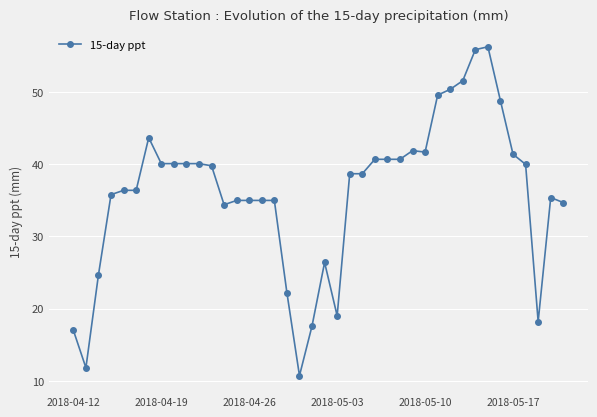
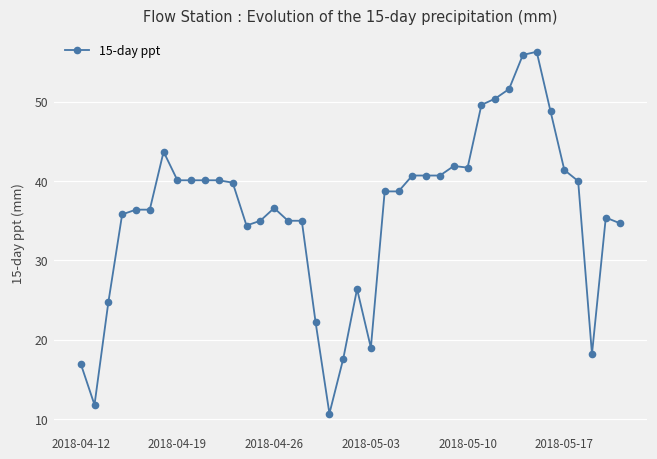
  {
    "2018-04-12": 17,
    "2018-04-19": 40,
-   "2018-04-26": 35,
+   "2018-04-26": 37,
    "2018-05-03": 19,
    "2018-05-10": 42,
    "2018-05-17": 41
  }
